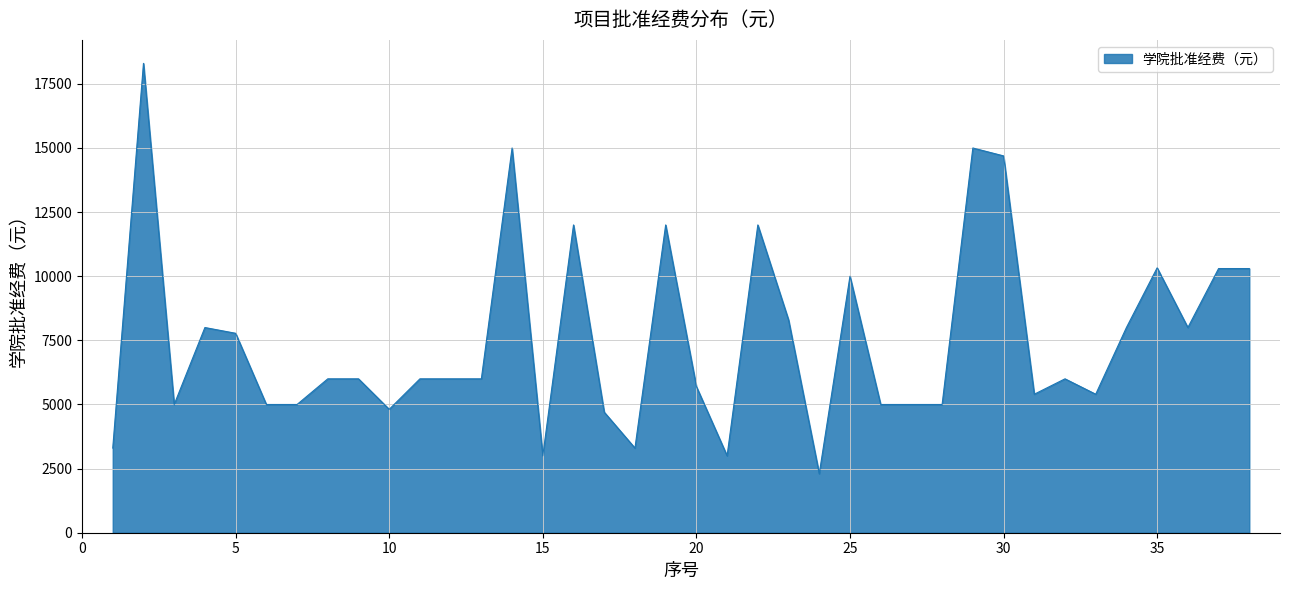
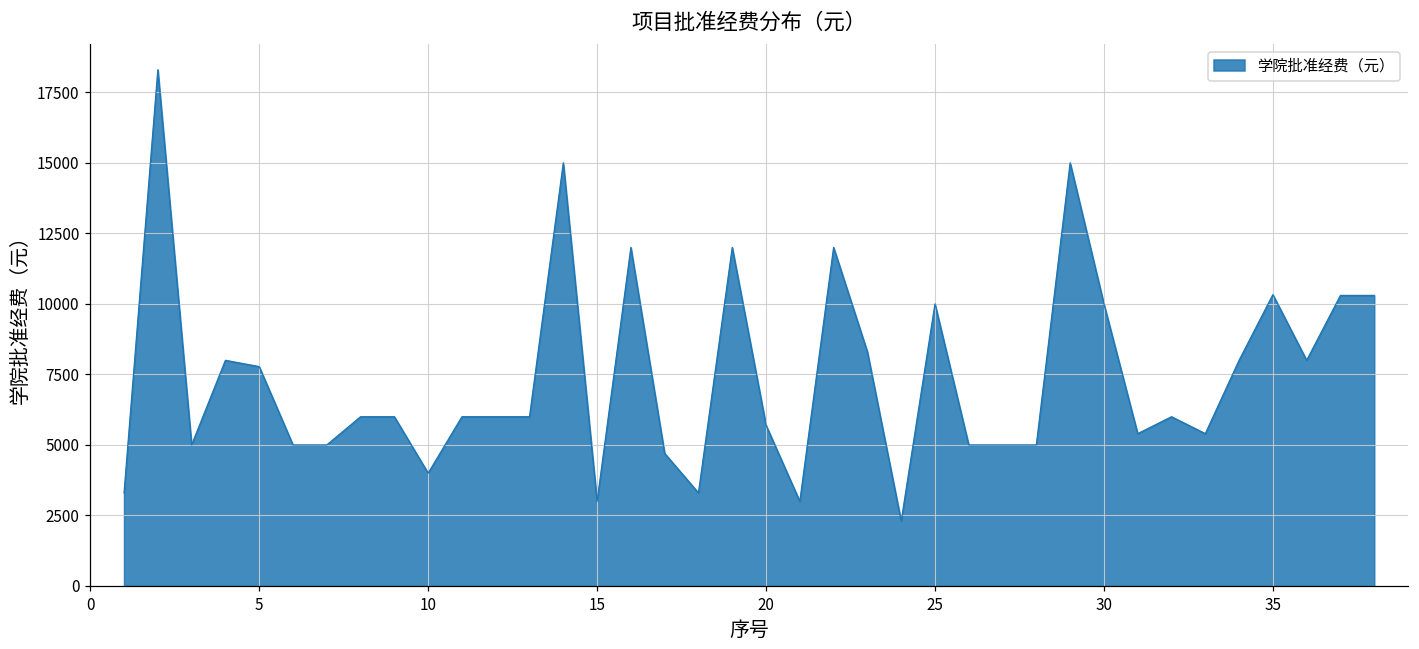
  {
    "5": 7800,
-   "10": 4800,
+   "10": 4000,
    "15": 3000,
    "20": 5700,
    "25": 10000,
-   "30": 14700,
+   "30": 10000,
    "35": 10300
  }
